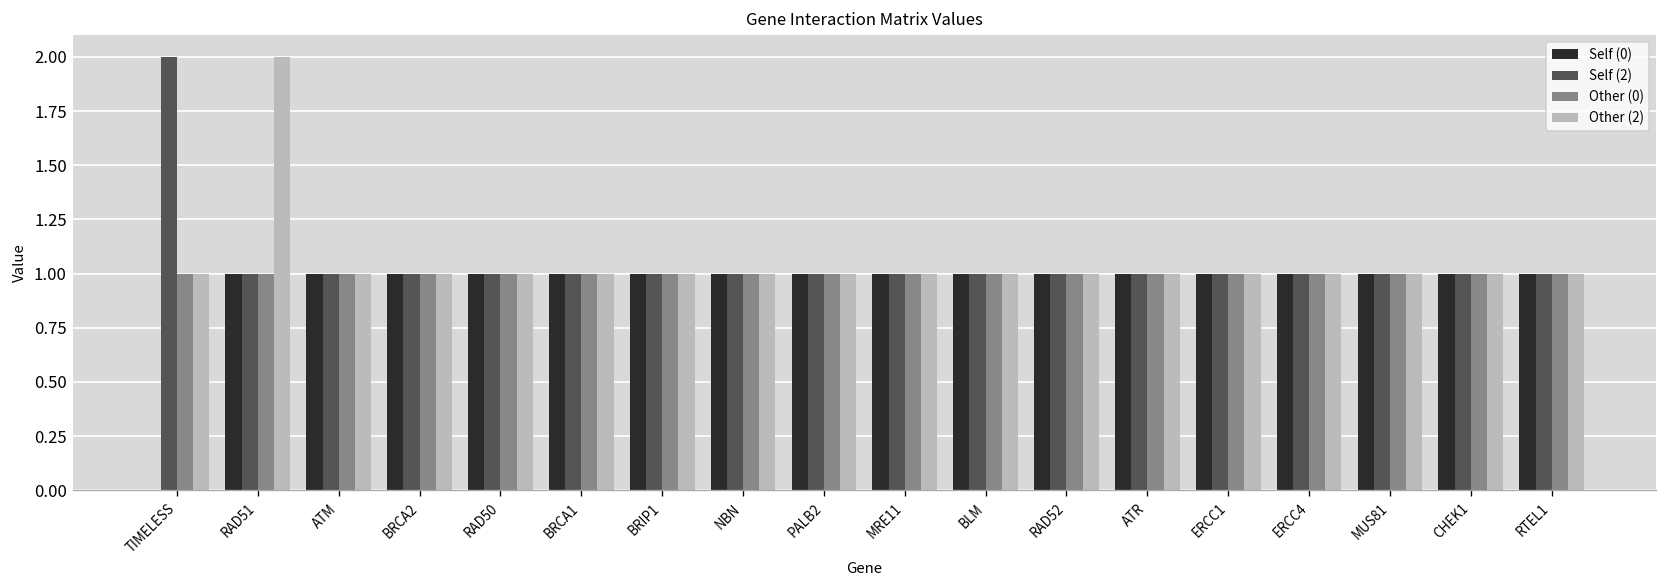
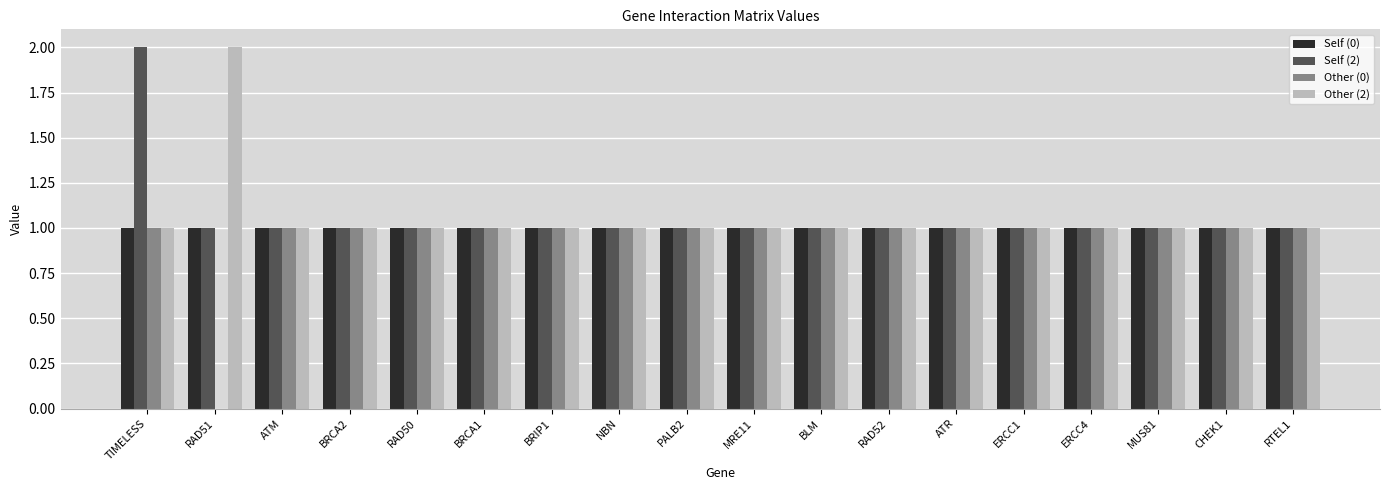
  {
    "Self (0)": {
-     "TIMELESS": 0,
+     "TIMELESS": 1,
      "RAD51": 1,
      "ATM": 1,
      "BRCA2": 1,
      "RAD50": 1,
      "BRCA1": 1,
      "BRIP1": 1,
      "NBN": 1,
      "PALB2": 1,
      "MRE11": 1,
      "BLM": 1,
      "RAD52": 1,
      "ATR": 1,
      "ERCC1": 1,
      "ERCC4": 1,
      "MUS81": 1,
      "CHEK1": 1,
      "RTEL1": 1
    },
    "Self (2)": {
      "TIMELESS": 2,
      "RAD51": 1,
      "ATM": 1,
      "BRCA2": 1,
      "RAD50": 1,
      "BRCA1": 1,
      "BRIP1": 1,
      "NBN": 1,
      "PALB2": 1,
      "MRE11": 1,
      "BLM": 1,
      "RAD52": 1,
      "ATR": 1,
      "ERCC1": 1,
      "ERCC4": 1,
      "MUS81": 1,
      "CHEK1": 1,
      "RTEL1": 1
    },
    "Other (0)": {
      "TIMELESS": 1,
-     "RAD51": 1,
+     "RAD51": 0,
      "ATM": 1,
      "BRCA2": 1,
      "RAD50": 1,
      "BRCA1": 1,
      "BRIP1": 1,
      "NBN": 1,
      "PALB2": 1,
      "MRE11": 1,
      "BLM": 1,
      "RAD52": 1,
      "ATR": 1,
      "ERCC1": 1,
      "ERCC4": 1,
      "MUS81": 1,
      "CHEK1": 1,
      "RTEL1": 1
    },
    "Other (2)": {
      "TIMELESS": 1,
      "RAD51": 2,
      "ATM": 1,
      "BRCA2": 1,
      "RAD50": 1,
      "BRCA1": 1,
      "BRIP1": 1,
      "NBN": 1,
      "PALB2": 1,
      "MRE11": 1,
      "BLM": 1,
      "RAD52": 1,
      "ATR": 1,
      "ERCC1": 1,
      "ERCC4": 1,
      "MUS81": 1,
      "CHEK1": 1,
      "RTEL1": 1
    }
  }
